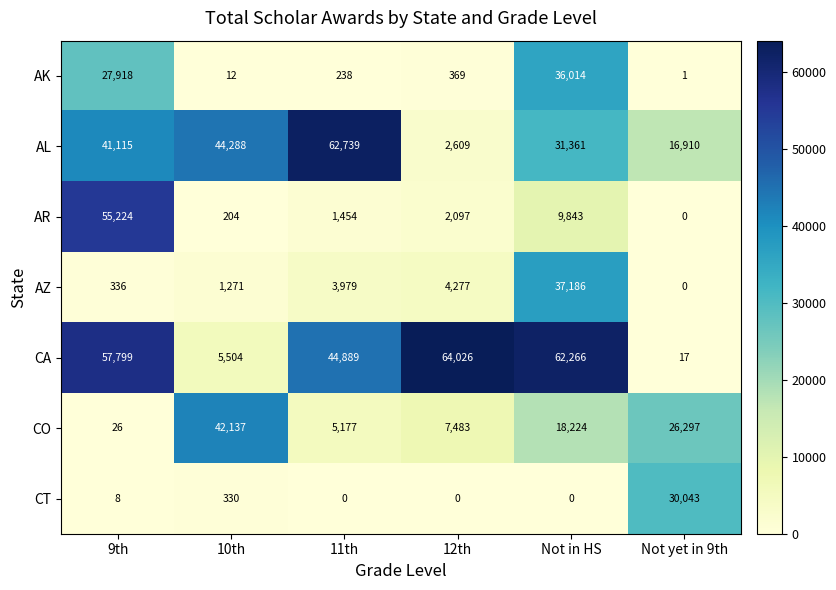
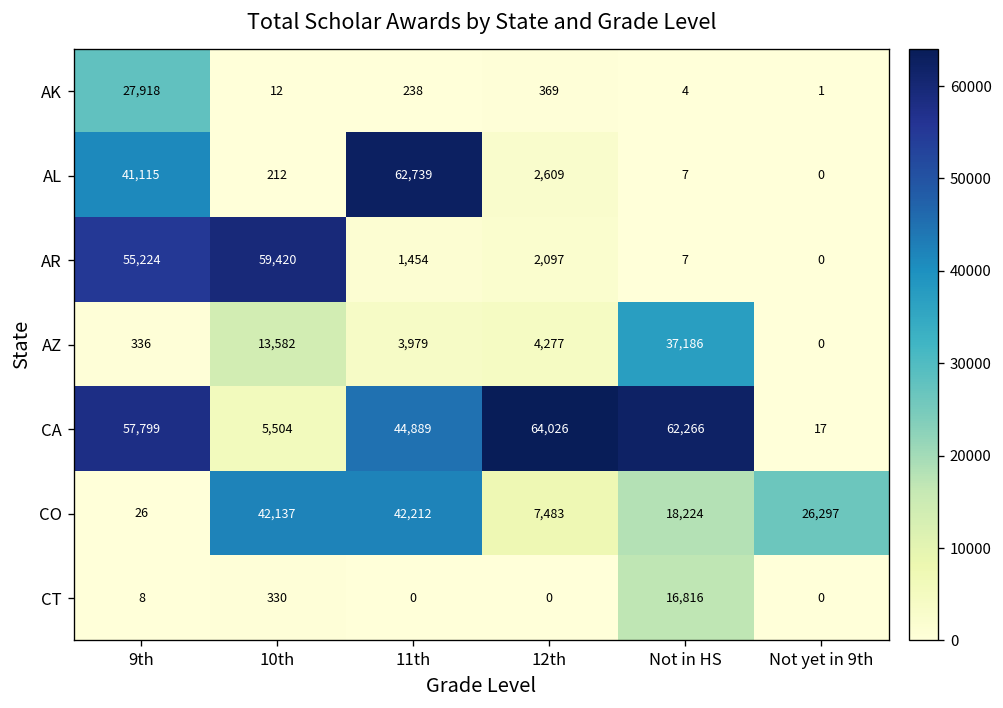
  {
    "AK": {
      "9th": "27,918",
      "10th": "12",
      "11th": "238",
      "12th": "369",
-     "Not in HS": "36,014",
+     "Not in HS": "4",
      "Not yet in 9th": "1"
    },
    "AL": {
      "9th": "41,115",
-     "10th": "44,288",
+     "10th": "212",
      "11th": "62,739",
      "12th": "2,609",
-     "Not in HS": "31,361",
-     "Not yet in 9th": "16,910"
+     "Not in HS": "7",
+     "Not yet in 9th": "0"
    },
    "AR": {
      "9th": "55,224",
-     "10th": "204",
+     "10th": "59,420",
      "11th": "1,454",
      "12th": "2,097",
-     "Not in HS": "9,843",
+     "Not in HS": "7",
      "Not yet in 9th": "0"
    },
    "AZ": {
      "9th": "336",
-     "10th": "1,271",
+     "10th": "13,582",
      "11th": "3,979",
      "12th": "4,277",
      "Not in HS": "37,186",
      "Not yet in 9th": "0"
    },
    "CA": {
      "9th": "57,799",
      "10th": "5,504",
      "11th": "44,889",
      "12th": "64,026",
      "Not in HS": "62,266",
      "Not yet in 9th": "17"
    },
    "CO": {
      "9th": "26",
      "10th": "42,137",
-     "11th": "5,177",
+     "11th": "42,212",
      "12th": "7,483",
      "Not in HS": "18,224",
      "Not yet in 9th": "26,297"
    },
    "CT": {
      "9th": "8",
      "10th": "330",
      "11th": "0",
      "12th": "0",
-     "Not in HS": "0",
-     "Not yet in 9th": "30,043"
+     "Not in HS": "16,816",
+     "Not yet in 9th": "0"
    }
  }
